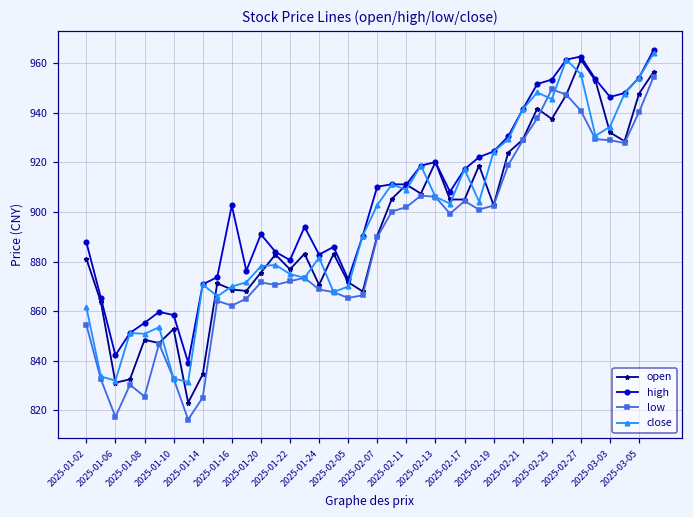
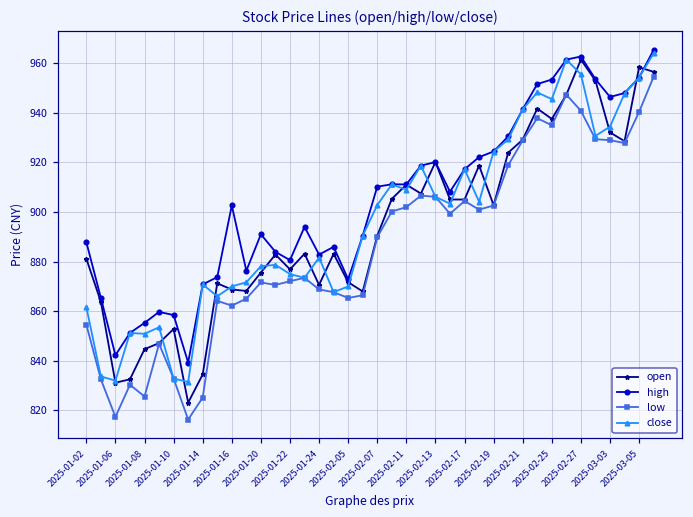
  {
    "open": {
      "2025-01-02": 881,
-     "2025-01-08": 848,
+     "2025-01-08": 845,
      "2025-01-10": 853,
      "2025-01-14": 834,
      "2025-01-16": 869,
      "2025-01-20": 876,
      "2025-01-22": 877,
      "2025-01-24": 871,
      "2025-02-05": 872,
      "2025-02-25": 938,
      "2025-02-27": 961,
      "2025-03-03": 932,
-     "2025-03-05": 948
+     "2025-03-05": 958
    },
    "high": {
      "2025-01-02": 888,
      "2025-01-06": 842,
      "2025-01-08": 855,
      "2025-01-10": 858,
      "2025-01-16": 903,
      "2025-01-20": 891,
      "2025-01-22": 881,
      "2025-01-24": 883,
      "2025-02-05": 873,
      "2025-02-07": 910,
      "2025-02-25": 953,
      "2025-02-27": 963,
      "2025-03-03": 946
    },
    "low": {
      "2025-01-02": 855,
      "2025-01-06": 817,
      "2025-01-08": 826,
      "2025-01-14": 825,
      "2025-01-16": 862,
      "2025-01-20": 872,
      "2025-01-22": 872,
      "2025-01-24": 869,
      "2025-02-05": 865,
      "2025-02-11": 902,
-     "2025-02-25": 949,
+     "2025-02-25": 935,
      "2025-02-27": 941,
      "2025-03-03": 929,
      "2025-03-05": 940
    },
    "close": {
      "2025-01-02": 862,
      "2025-01-08": 851,
      "2025-01-16": 870,
      "2025-01-20": 878,
      "2025-01-22": 875,
      "2025-01-24": 882,
      "2025-02-05": 870,
      "2025-02-07": 903,
      "2025-02-11": 909,
      "2025-02-25": 946,
      "2025-02-27": 956,
      "2025-03-03": 934
    }
  }
